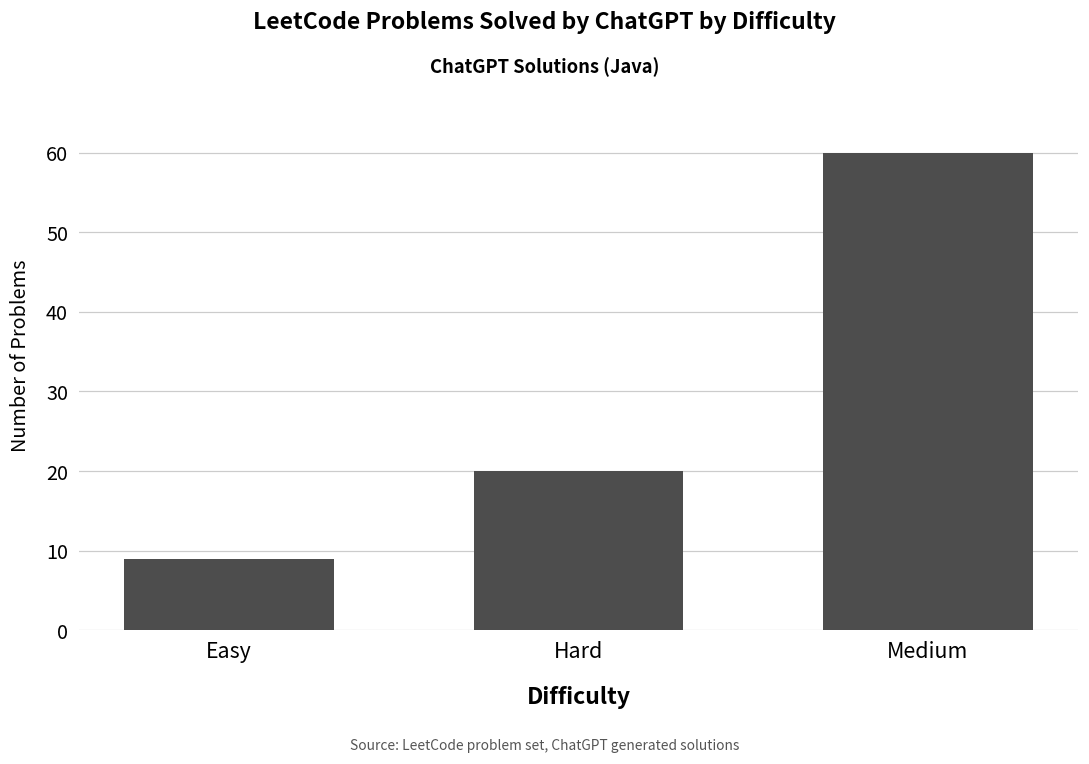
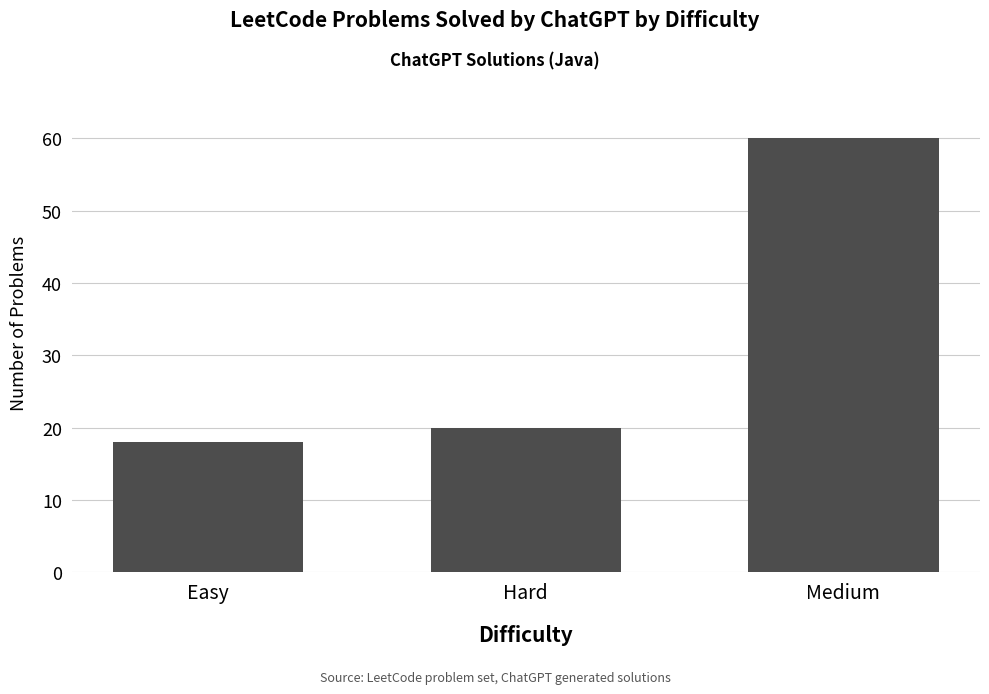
  {
-   "Easy": 9,
+   "Easy": 18,
    "Hard": 20,
    "Medium": 60
  }
